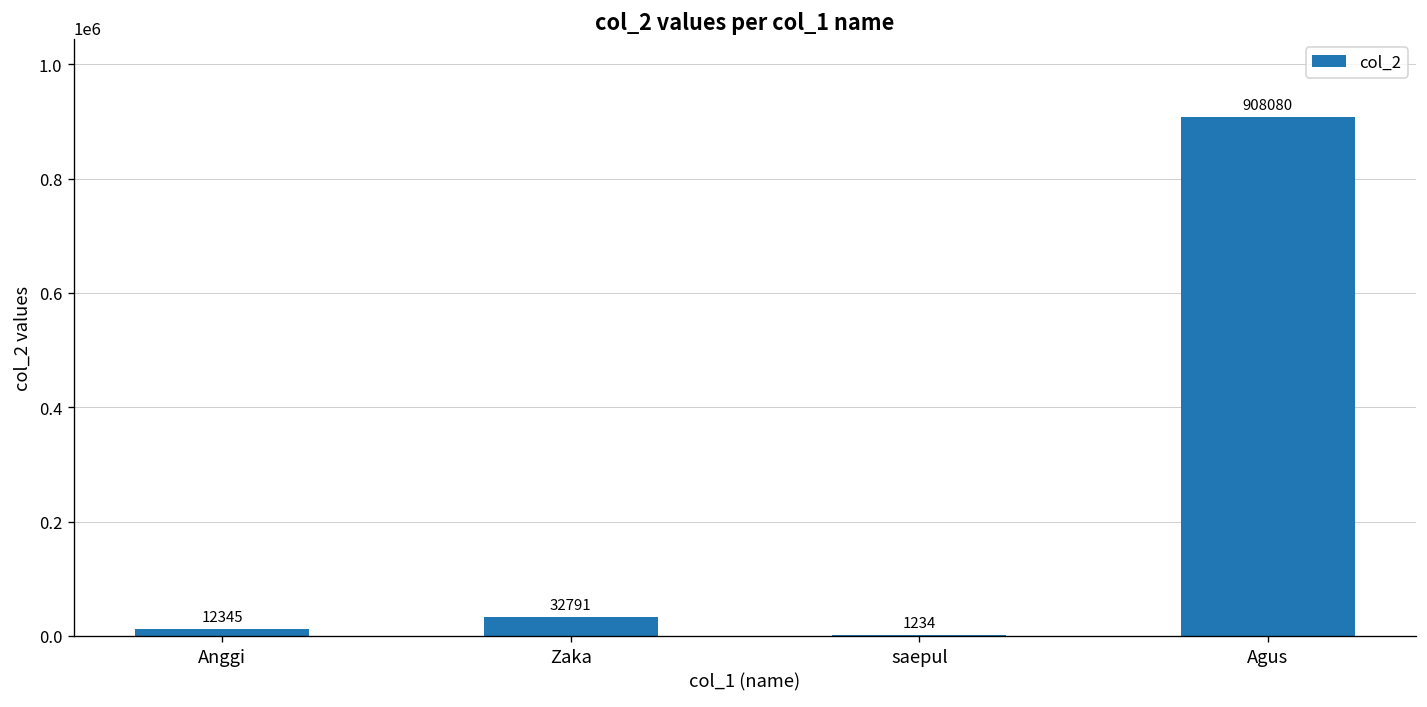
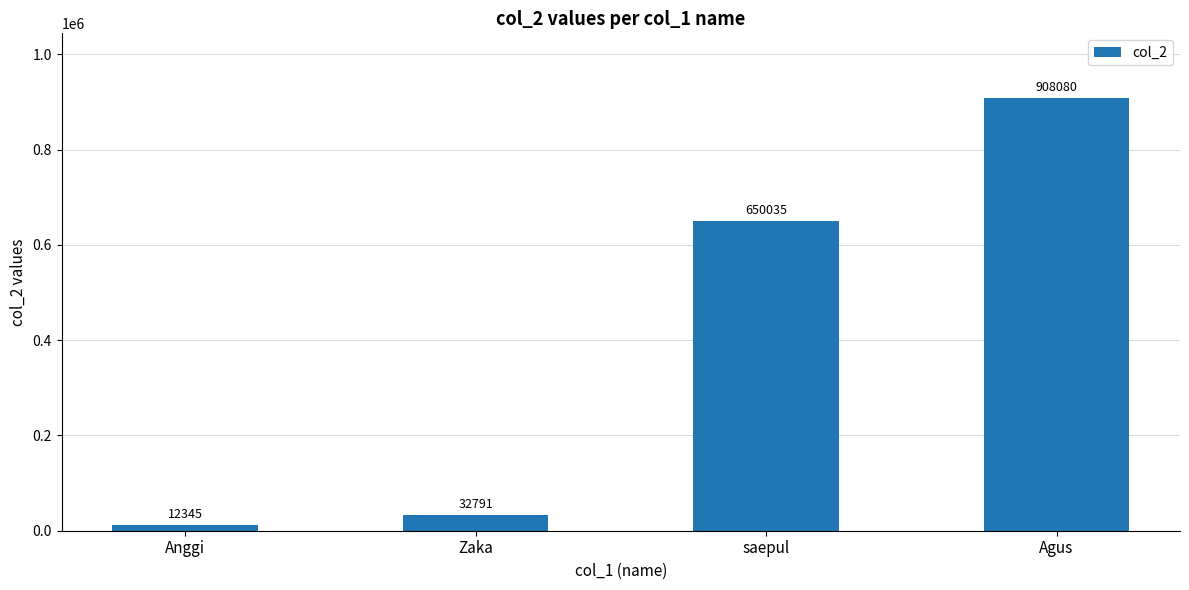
  {
    "Anggi": 12345,
    "Zaka": 32791,
-   "saepul": 1234,
+   "saepul": 650035,
    "Agus": 908080
  }
